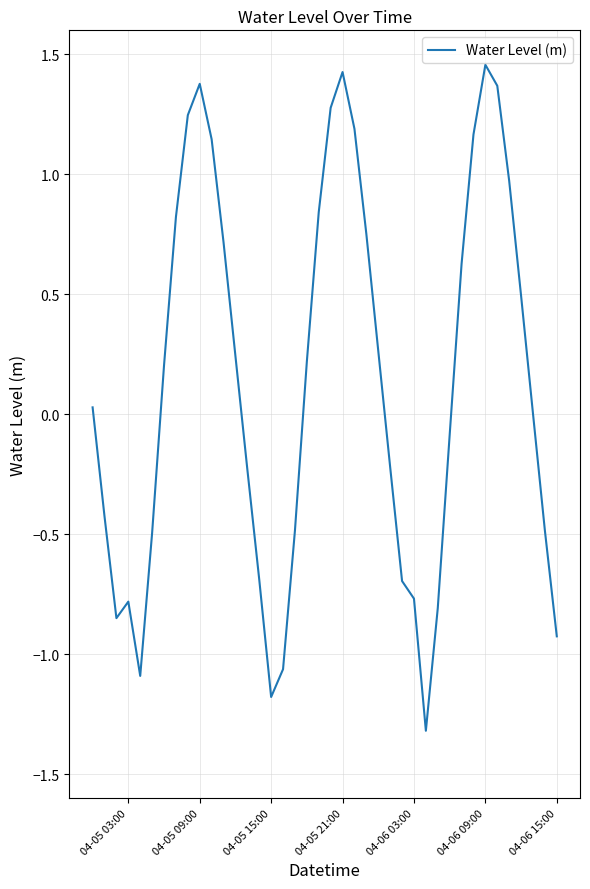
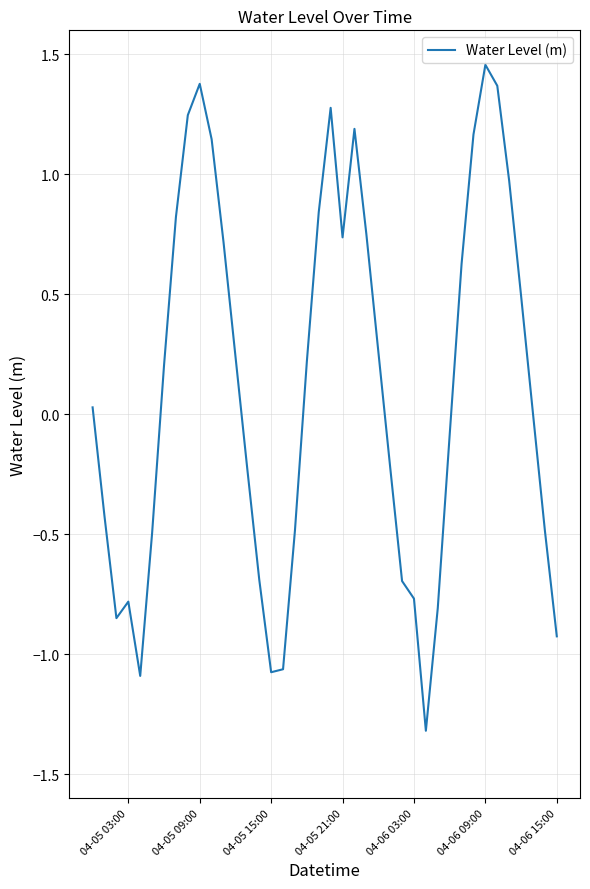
  {
    "04-05 03:00": -0.78,
    "04-05 09:00": 1.38,
-   "04-05 15:00": -1.18,
-   "04-05 21:00": 1.43,
+   "04-05 15:00": -1.08,
+   "04-05 21:00": 0.74,
    "04-06 03:00": -0.77,
    "04-06 09:00": 1.46,
    "04-06 15:00": -0.93
  }
